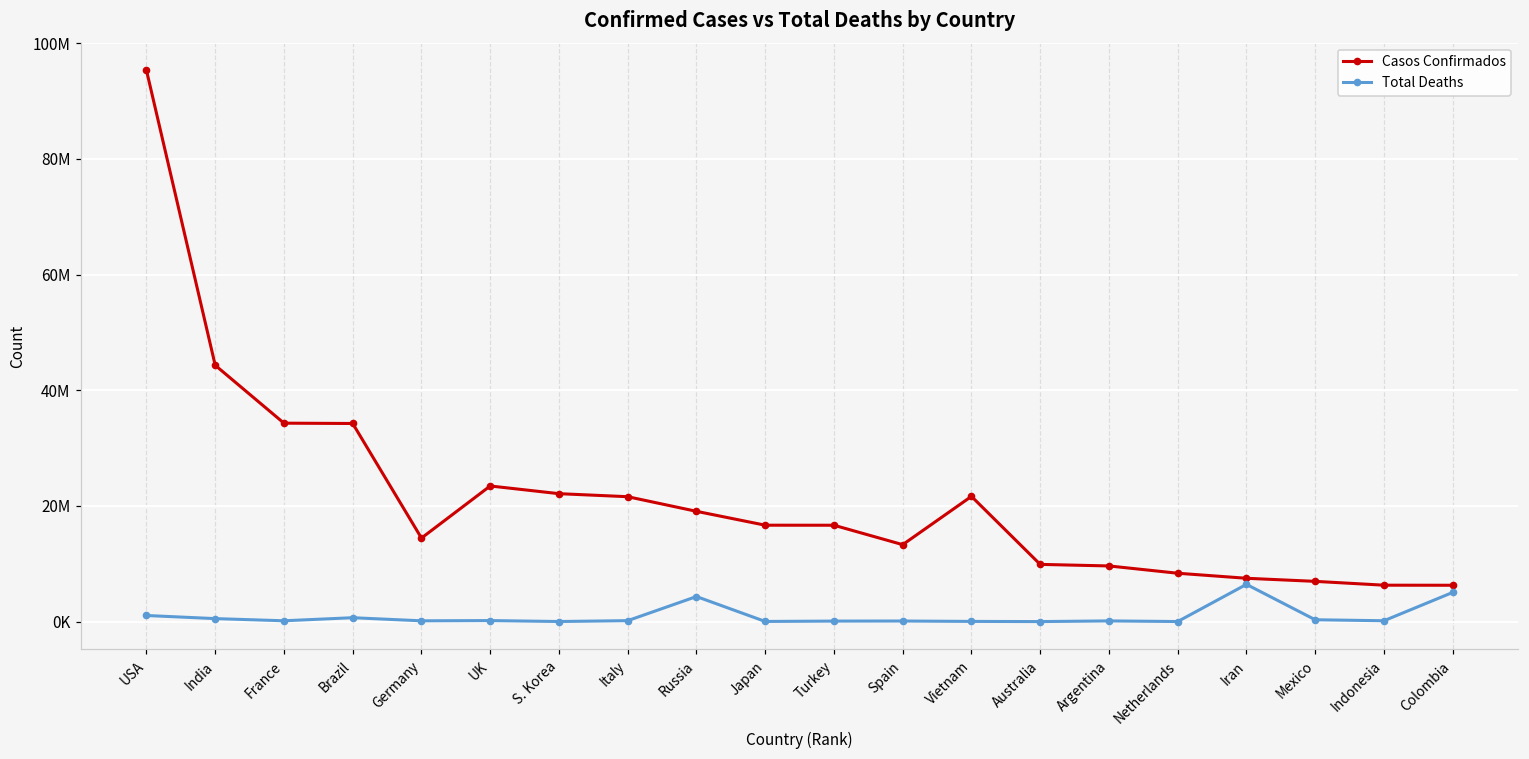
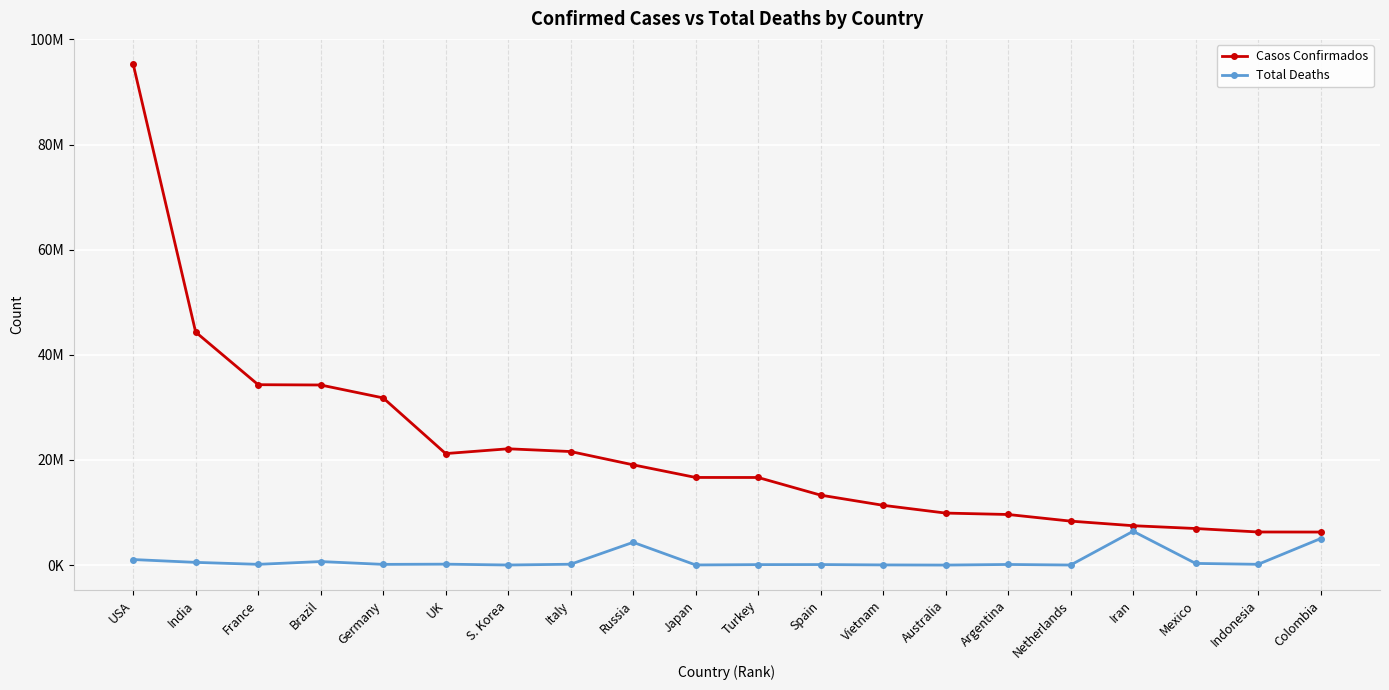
  {
    "Casos Confirmados": {
      "USA": 95000000,
      "India": 44000000,
      "France": 34000000,
      "Brazil": 34000000,
-     "Germany": 14000000,
-     "UK": 23000000,
+     "Germany": 32000000,
+     "UK": 21000000,
      "S. Korea": 22000000,
      "Italy": 22000000,
      "Russia": 19000000,
      "Japan": 17000000,
      "Turkey": 17000000,
      "Spain": 13000000,
-     "Vietnam": 22000000,
+     "Vietnam": 11000000,
      "Australia": 10000000,
      "Argentina": 10000000,
      "Netherlands": 8000000,
      "Iran": 8000000,
      "Mexico": 7000000,
      "Indonesia": 6000000,
      "Colombia": 6000000
    },
    "Total Deaths": {
      "USA": 1000000,
      "India": 1000000,
      "France": 0,
      "Brazil": 1000000,
      "Germany": 0,
      "UK": 0,
      "S. Korea": 0,
      "Italy": 0,
      "Russia": 4000000,
      "Japan": 0,
      "Turkey": 0,
      "Spain": 0,
      "Vietnam": 0,
      "Australia": 0,
      "Argentina": 0,
      "Netherlands": 0,
      "Iran": 6000000,
      "Mexico": 0,
      "Indonesia": 0,
      "Colombia": 5000000
    }
  }
